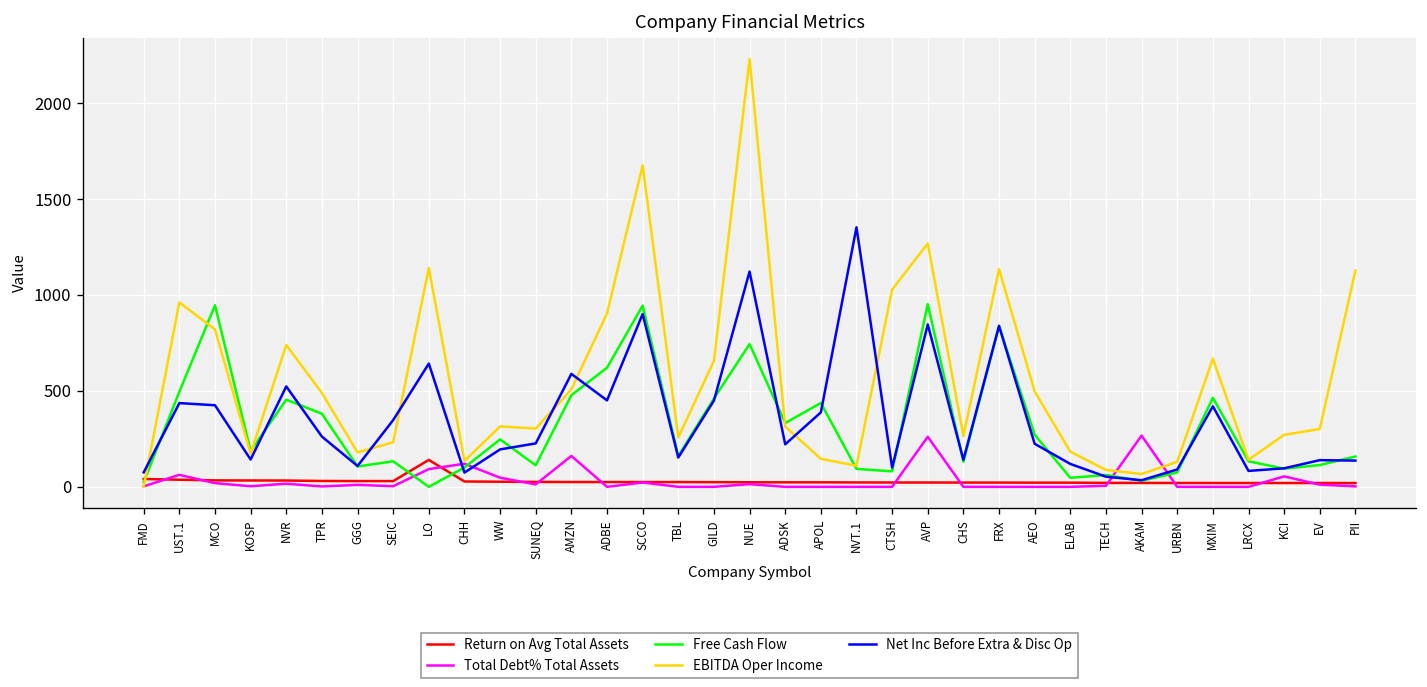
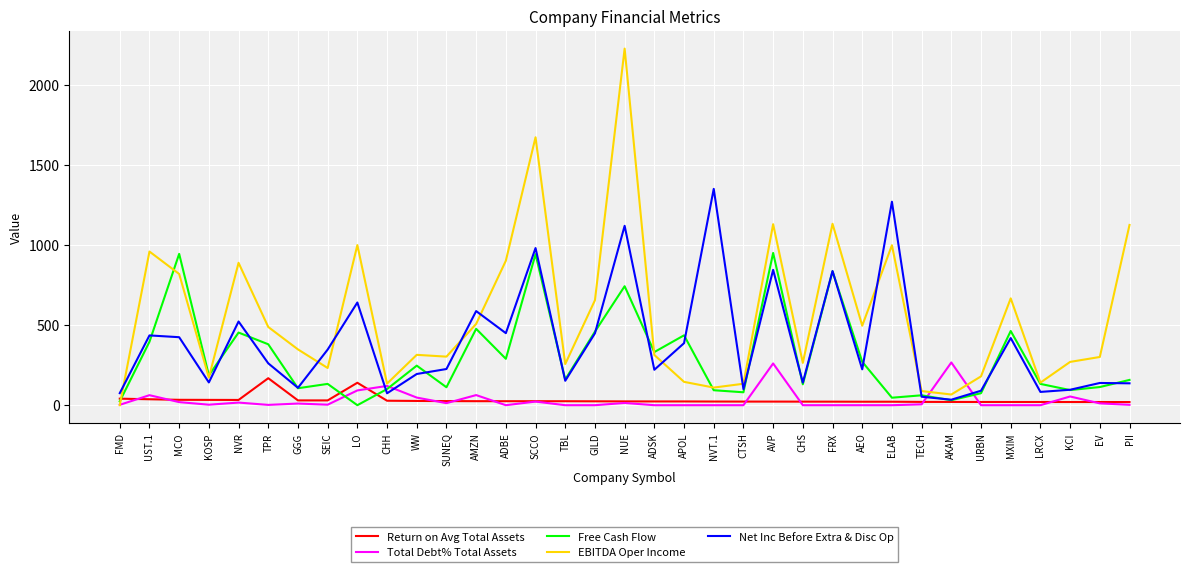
  {
    "Return on Avg Total Assets": {
      "FMD": 40,
      "UST.1": 40,
      "KOSP": 30,
      "NVR": 30,
-     "TPR": 30,
+     "TPR": 170,
      "GGG": 30,
      "SEIC": 30,
      "LO": 140,
      "CHH": 30,
      "WW": 30,
      "AMZN": 30,
      "ADBE": 30,
      "TBL": 20,
      "GILD": 20,
      "ADSK": 20,
      "APOL": 20,
      "NVT.1": 20,
      "CTSH": 20,
      "AVP": 20,
      "CHS": 20,
      "FRX": 20,
      "AEO": 20,
      "ELAB": 20,
      "URBN": 20,
      "MXIM": 20,
      "LRCX": 20,
      "KCI": 20,
      "PII": 20
    },
    "Total Debt% Total Assets": {
      "UST.1": 60,
      "KOSP": 0,
      "NVR": 20,
      "TPR": 0,
      "GGG": 10,
      "SEIC": 0,
      "LO": 90,
      "WW": 50,
-     "AMZN": 160,
+     "AMZN": 60,
      "ADBE": 0,
      "TBL": 0,
      "GILD": 0,
      "ADSK": 0,
      "APOL": 0,
      "NVT.1": 0,
      "CTSH": 0,
      "AVP": 260,
      "CHS": 0,
      "FRX": 0,
      "AEO": 0,
      "ELAB": 0,
      "AKAM": 270,
      "URBN": 0,
      "MXIM": 0,
      "LRCX": 0,
      "KCI": 50,
      "PII": 0
    },
    "Free Cash Flow": {
      "FMD": 20,
-     "UST.1": 500,
+     "UST.1": 400,
      "MCO": 950,
      "NVR": 450,
      "TPR": 380,
      "SEIC": 130,
      "LO": 0,
      "CHH": 100,
      "WW": 250,
      "SUNEQ": 110,
      "AMZN": 480,
-     "ADBE": 620,
+     "ADBE": 290,
      "SCCO": 940,
      "NUE": 740,
      "ADSK": 330,
      "APOL": 440,
      "NVT.1": 90,
      "CTSH": 80,
      "AVP": 950,
      "AEO": 270,
      "ELAB": 50,
      "MXIM": 460,
      "EV": 110,
      "PII": 160
    },
    "EBITDA Oper Income": {
      "UST.1": 960,
      "MCO": 820,
-     "NVR": 740,
+     "NVR": 890,
      "TPR": 490,
-     "GGG": 180,
+     "GGG": 350,
      "SEIC": 230,
-     "LO": 1140,
+     "LO": 1000,
      "WW": 310,
      "SUNEQ": 300,
      "AMZN": 510,
      "ADBE": 900,
      "SCCO": 1680,
      "TBL": 260,
      "GILD": 660,
      "NUE": 2230,
      "ADSK": 310,
      "APOL": 150,
      "NVT.1": 110,
-     "CTSH": 1030,
-     "AVP": 1270,
+     "CTSH": 130,
+     "AVP": 1130,
      "CHS": 260,
      "FRX": 1130,
      "AEO": 500,
-     "ELAB": 180,
+     "ELAB": 1000,
      "TECH": 90,
      "AKAM": 70,
-     "URBN": 130,
+     "URBN": 180,
      "MXIM": 670,
      "KCI": 270,
      "EV": 300,
      "PII": 1130
    },
    "Net Inc Before Extra & Disc Op": {
      "FMD": 80,
      "UST.1": 440,
      "MCO": 430,
      "KOSP": 140,
      "NVR": 520,
      "TPR": 260,
      "SEIC": 350,
      "LO": 640,
      "CHH": 70,
      "WW": 200,
      "SUNEQ": 230,
      "AMZN": 590,
      "ADBE": 450,
-     "SCCO": 900,
+     "SCCO": 980,
      "NUE": 1120,
      "ADSK": 220,
      "APOL": 390,
      "NVT.1": 1350,
      "CTSH": 100,
      "AVP": 850,
      "AEO": 220,
-     "ELAB": 120,
+     "ELAB": 1270,
      "MXIM": 420,
      "LRCX": 80,
      "EV": 140,
      "PII": 140
    }
  }
